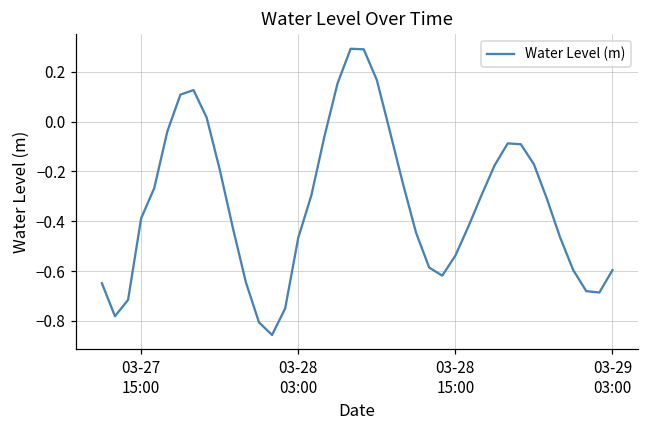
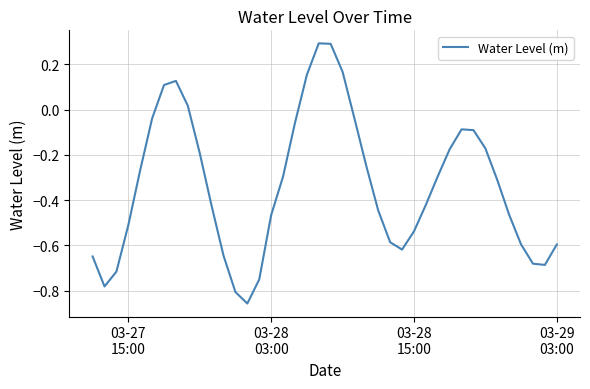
  {
-   "03-27 15:00": -0.39,
+   "03-27 15:00": -0.51,
    "03-28 03:00": -0.47,
    "03-28 15:00": -0.54,
    "03-29 03:00": -0.60
  }
